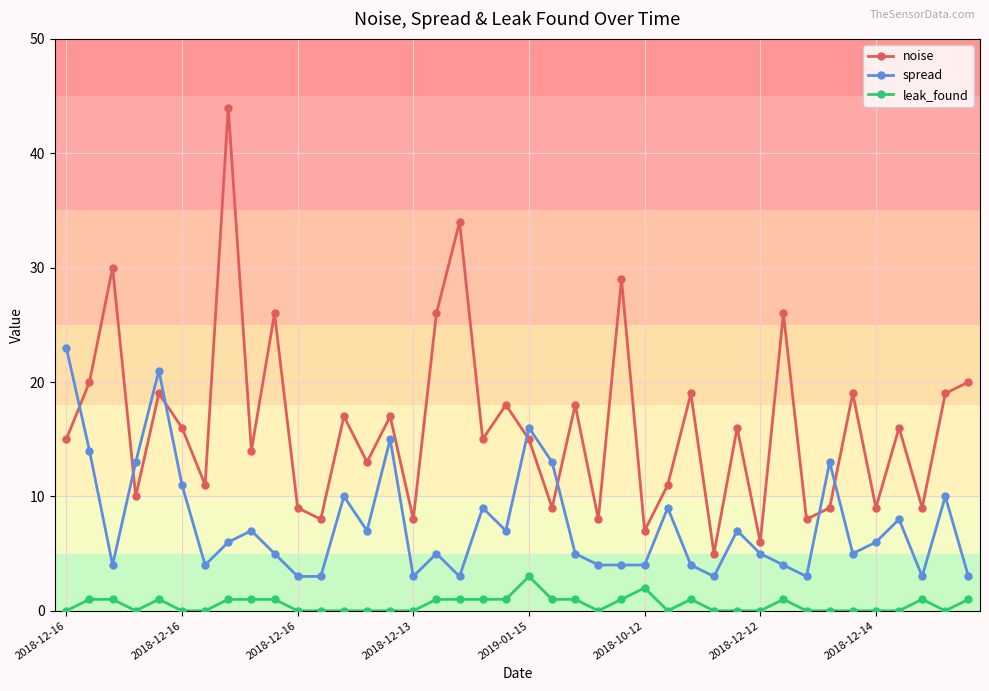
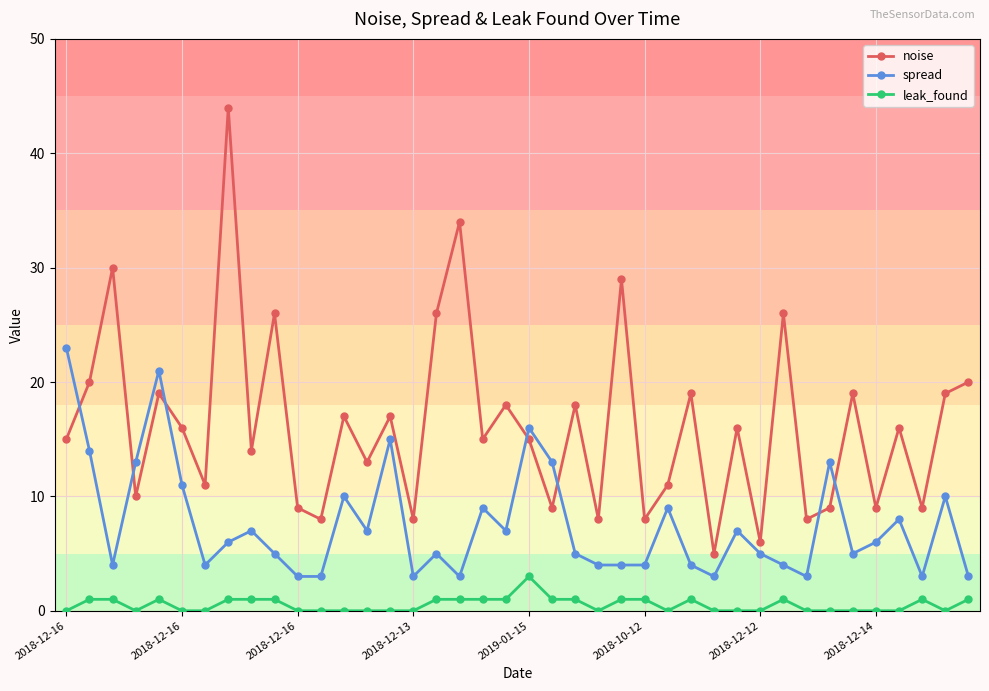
  {
    "noise": {
      "2019-01-15": 15,
-     "2018-10-12": 7
+     "2018-10-12": 8
    },
    "spread": {
      "2019-01-15": 16,
      "2018-10-12": 4
    },
    "leak_found": {
      "2019-01-15": 3,
-     "2018-10-12": 2
+     "2018-10-12": 1
    }
  }
